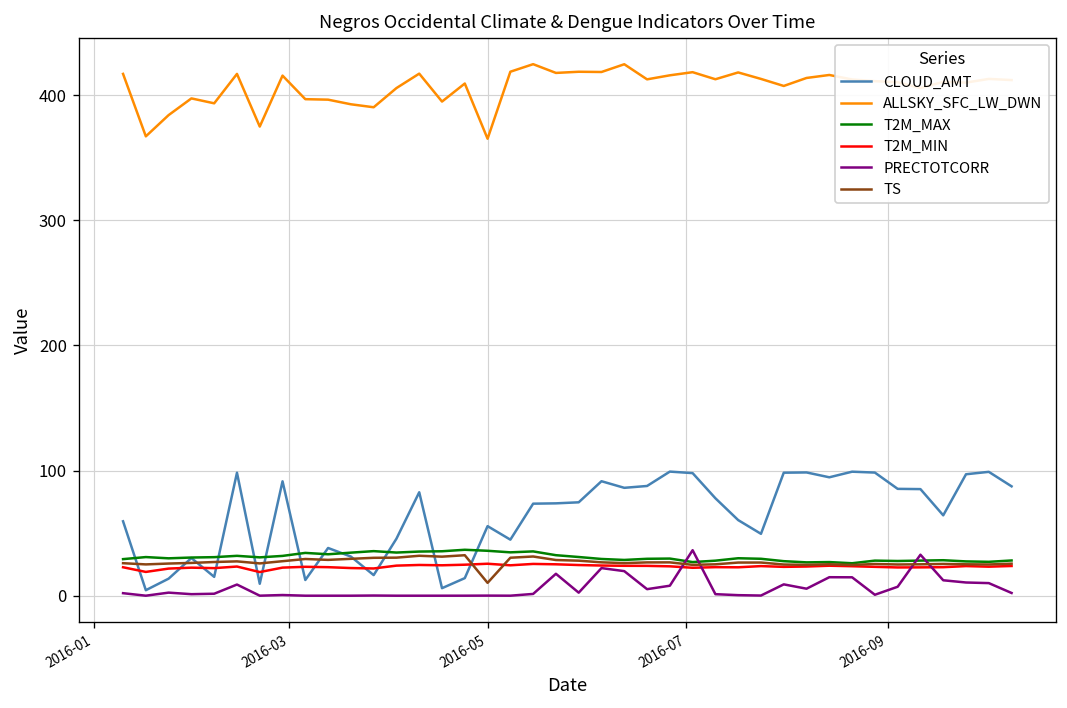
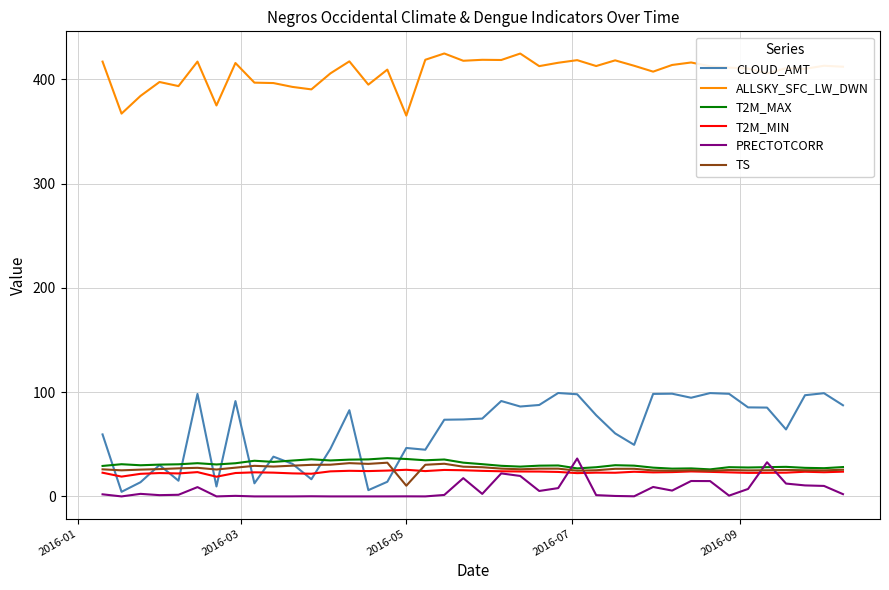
  {
    "CLOUD_AMT": {
-     "2016-05": 56
+     "2016-05": 46
    },
    "ALLSKY_SFC_LW_DWN": {
      "2016-05": 365
    },
    "T2M_MAX": {
      "2016-05": 36
    },
    "T2M_MIN": {
      "2016-05": 26
    },
    "PRECTOTCORR": {
      "2016-05": 0
    },
    "TS": {
      "2016-05": 10
    }
  }
